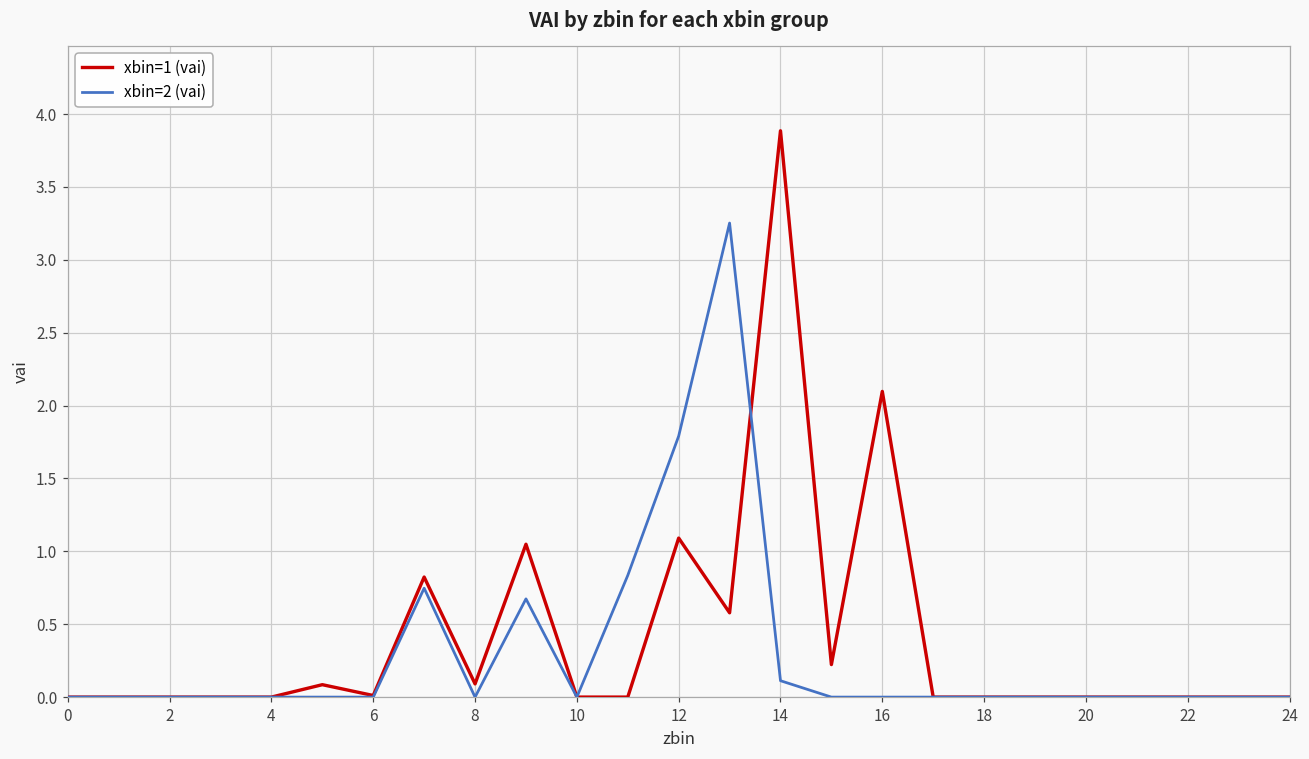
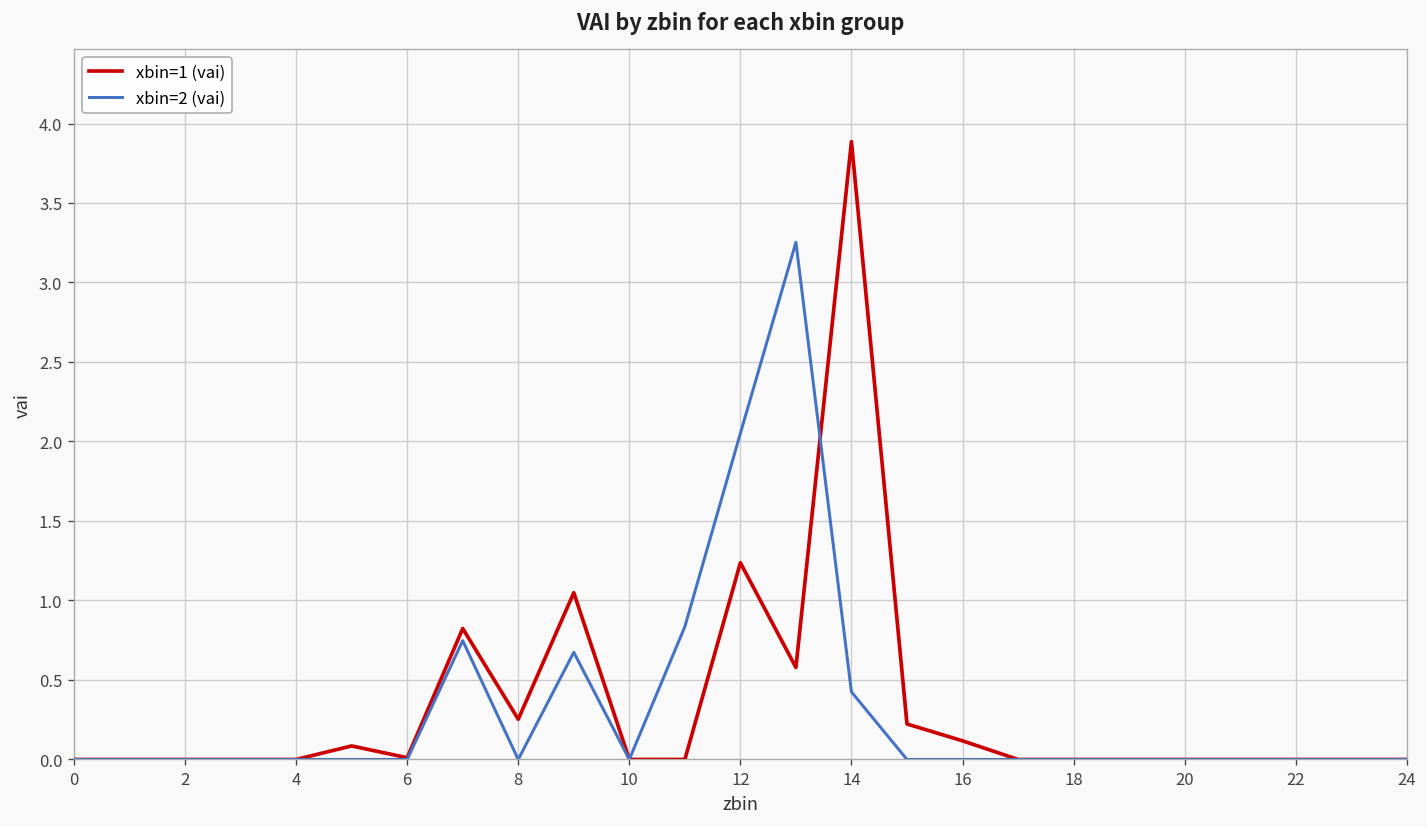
  {
    "xbin=1 (vai)": {
-     "8": 0.09,
-     "12": 1.09,
+     "8": 0.25,
+     "12": 1.24,
      "14": 3.89,
-     "16": 2.10
+     "16": 0.12
    },
    "xbin=2 (vai)": {
      "8": 0.00,
-     "12": 1.79,
-     "14": 0.11,
+     "12": 2.05,
+     "14": 0.42,
      "16": 0.00
    }
  }
